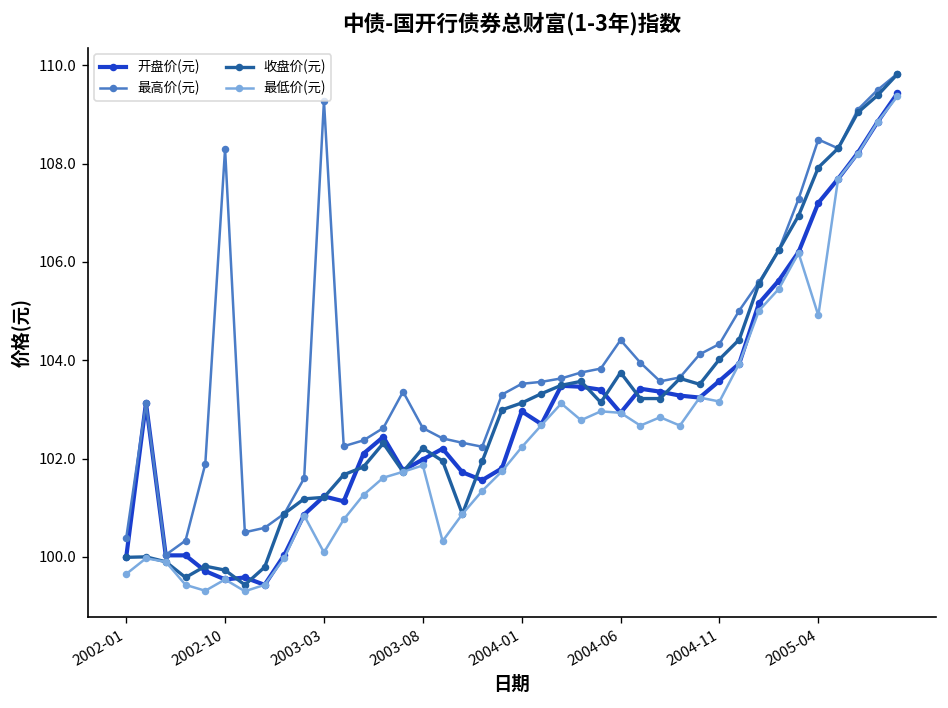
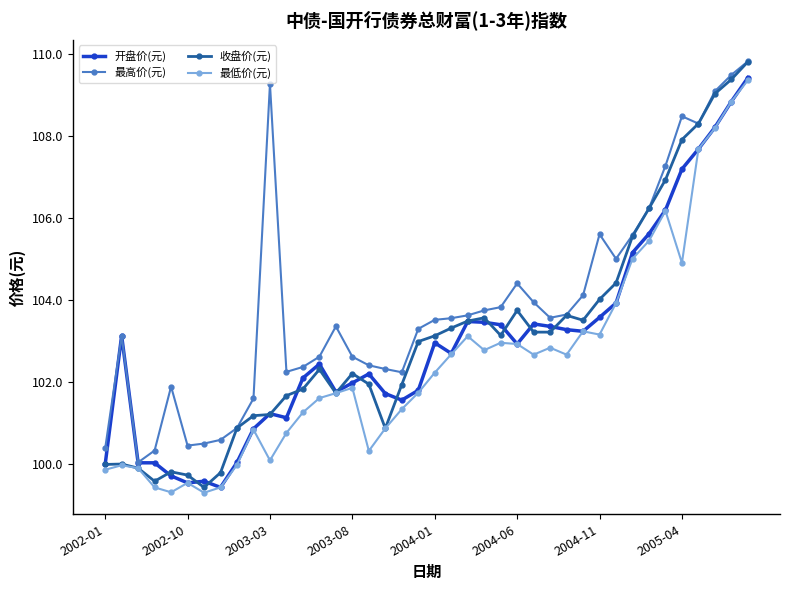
  {
    "最高价(元)": {
      "2002-01": 100.4,
-     "2002-10": 108.3,
+     "2002-10": 100.5,
      "2003-03": 109.3,
      "2003-08": 102.6,
      "2004-01": 103.5,
      "2004-06": 104.4,
-     "2004-11": 104.3,
+     "2004-11": 105.6,
      "2005-04": 108.5
    },
    "最低价(元)": {
-     "2002-01": 99.7,
+     "2002-01": 99.9,
      "2003-03": 100.1,
      "2003-08": 101.9,
      "2004-01": 102.2,
      "2004-11": 103.2,
      "2005-04": 104.9
    }
  }
